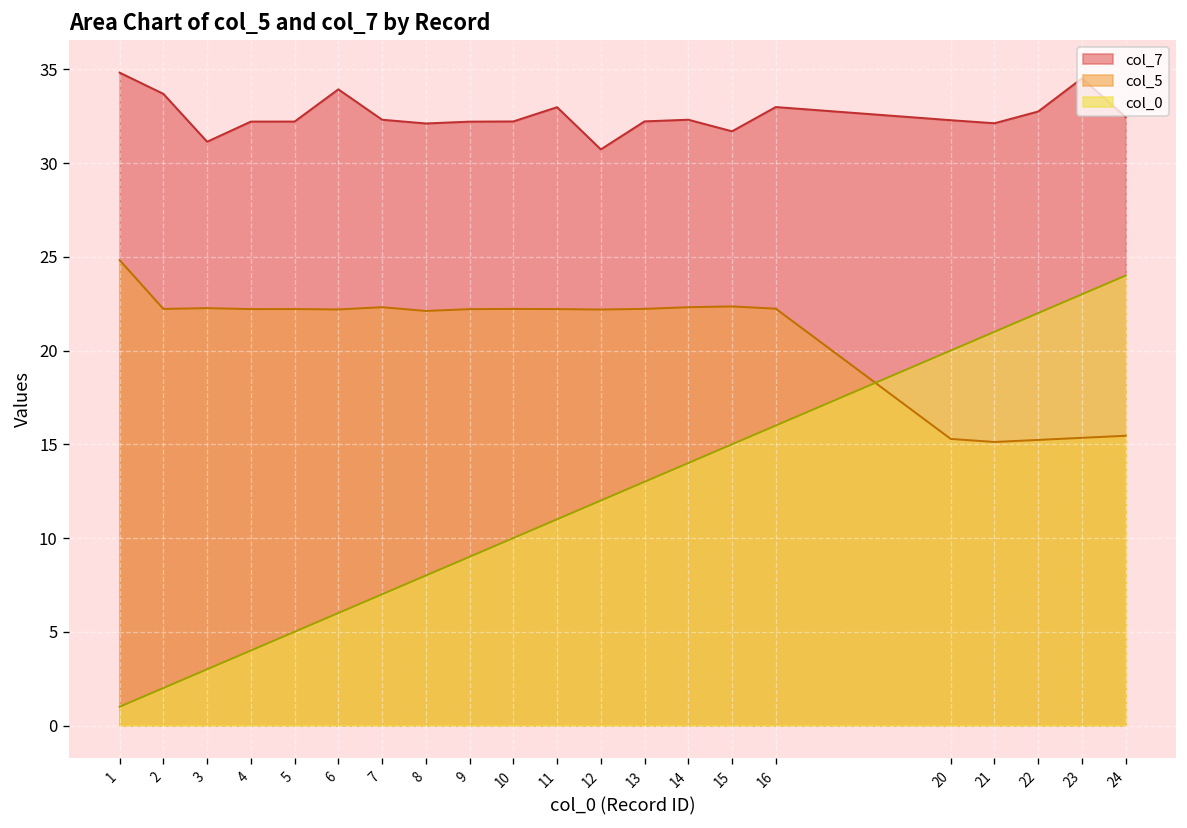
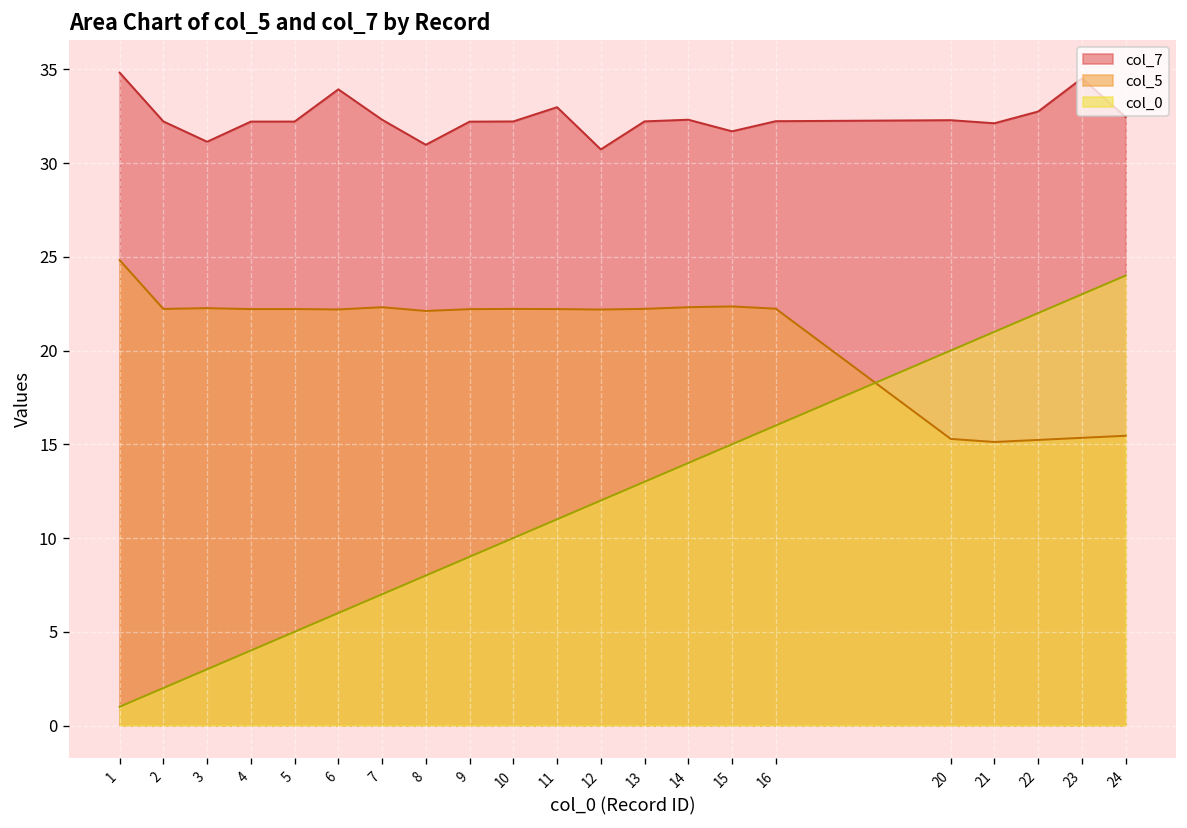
  {
    "col_7": {
      "1": 34.8,
-     "2": 33.7,
+     "2": 32.2,
      "3": 31.1,
      "4": 32.2,
      "5": 32.2,
      "6": 33.9,
      "7": 32.3,
-     "8": 32.1,
+     "8": 31.0,
      "9": 32.2,
      "10": 32.2,
      "11": 33.0,
      "12": 30.7,
      "13": 32.2,
      "14": 32.3,
      "15": 31.7,
-     "16": 33.0,
+     "16": 32.2,
      "20": 32.3,
      "21": 32.1,
      "22": 32.8
    }
  }
